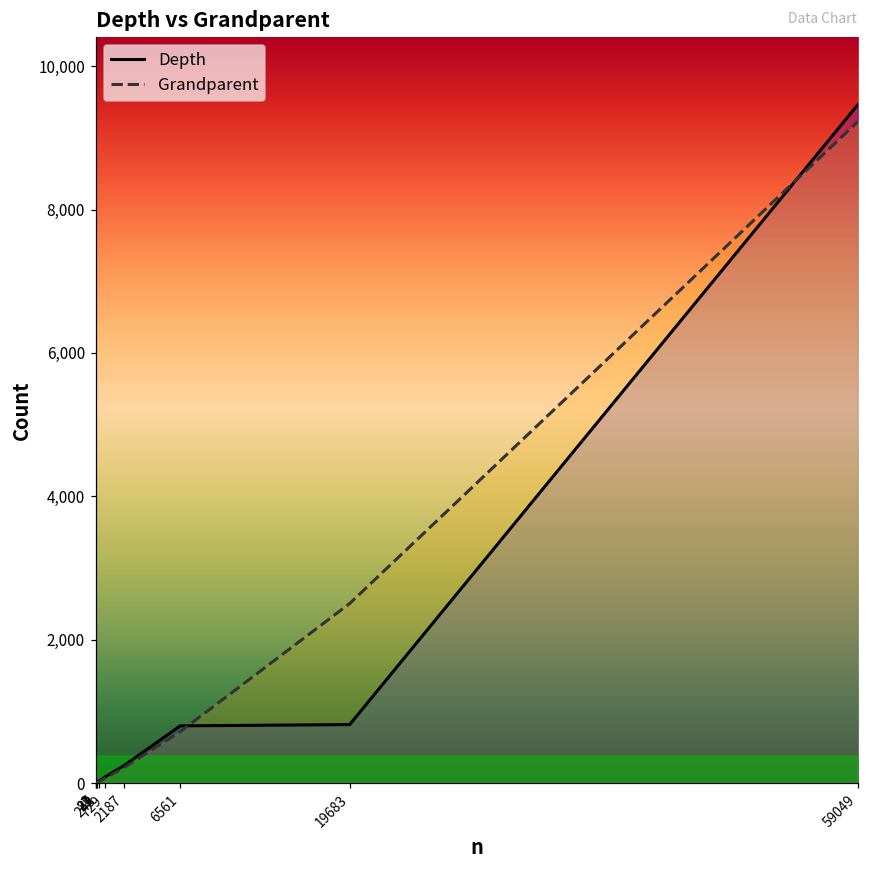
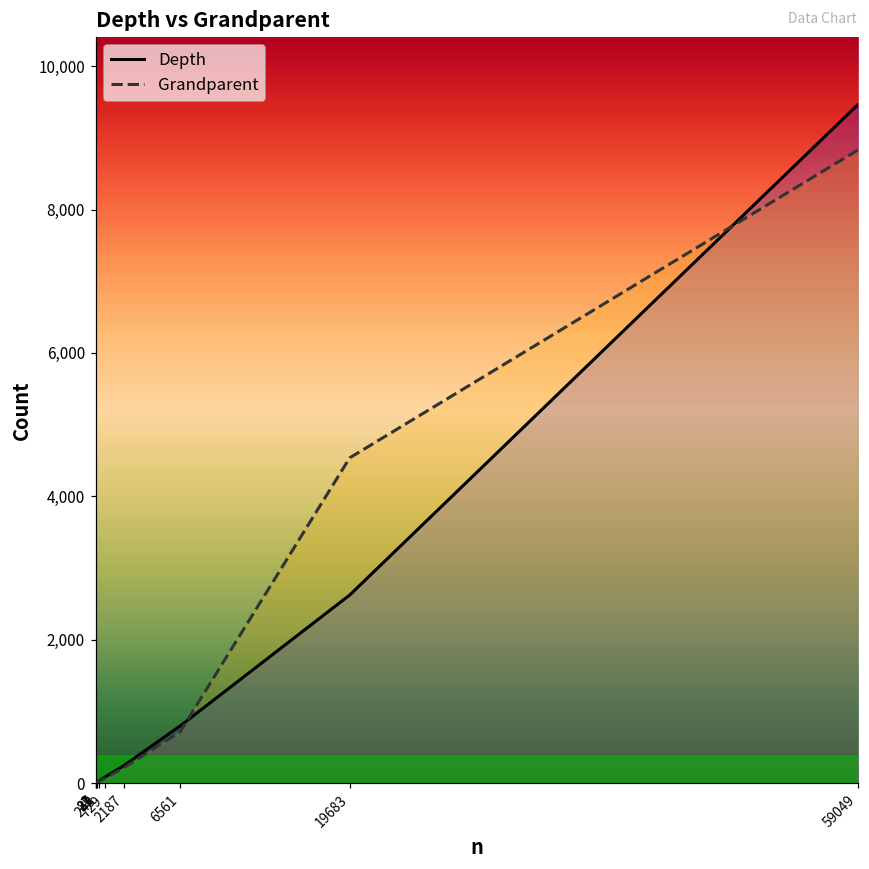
  {
    "Depth": {
      "6561": "800",
-     "19683": "800",
+     "19683": "2,600",
      "59049": "9,500"
    },
    "Grandparent": {
      "6561": "700",
-     "19683": "2,500",
-     "59049": "9,200"
+     "19683": "4,500",
+     "59049": "8,800"
    }
  }
